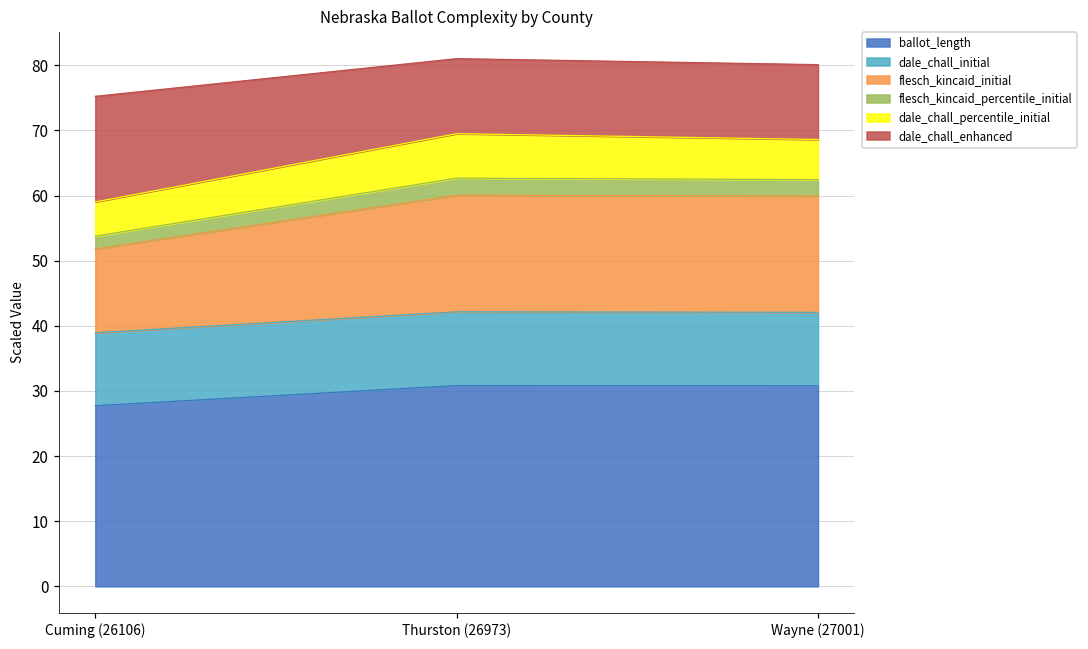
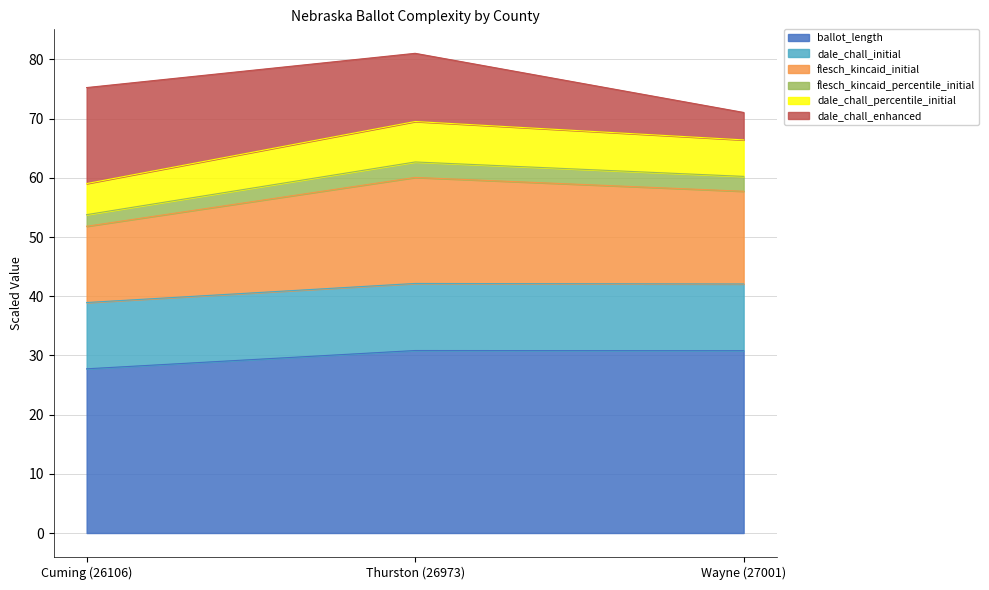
  {
    "flesch_kincaid_initial": {
      "Cuming (26106)": 13,
      "Thurston (26973)": 18,
-     "Wayne (27001)": 18
+     "Wayne (27001)": 16
    },
    "flesch_kincaid_percentile_initial": {
      "Cuming (26106)": 2,
      "Thurston (26973)": 3,
      "Wayne (27001)": 3
    },
    "dale_chall_percentile_initial": {
      "Cuming (26106)": 5,
      "Thurston (26973)": 7,
      "Wayne (27001)": 6
    },
    "dale_chall_enhanced": {
      "Cuming (26106)": 16,
      "Thurston (26973)": 12,
-     "Wayne (27001)": 11
+     "Wayne (27001)": 5
    }
  }
